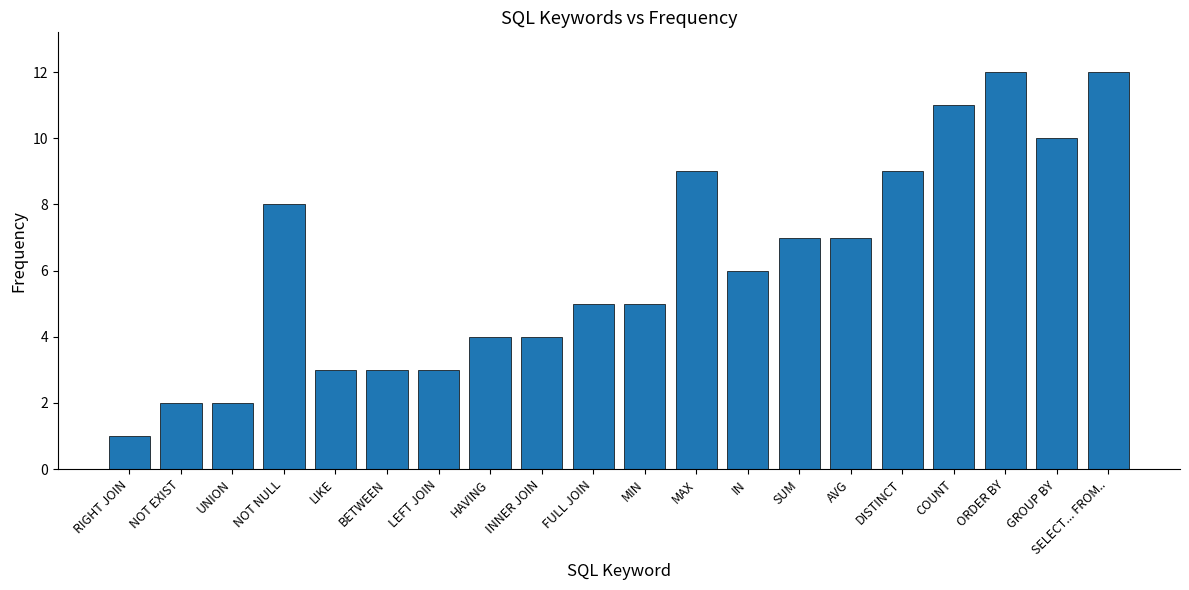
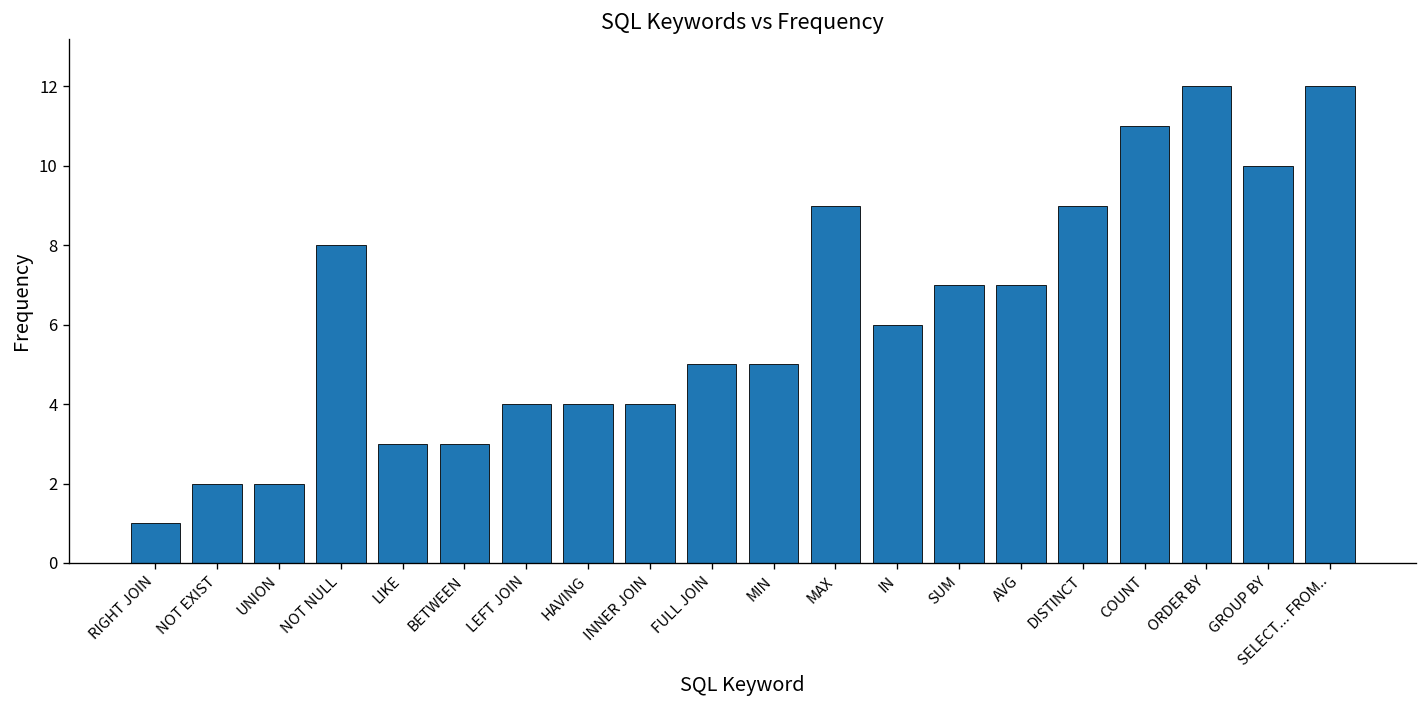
  {
    "RIGHT JOIN": 1,
    "NOT EXIST": 2,
    "UNION": 2,
    "NOT NULL": 8,
    "LIKE": 3,
    "BETWEEN": 3,
-   "LEFT JOIN": 3,
+   "LEFT JOIN": 4,
    "HAVING": 4,
    "INNER JOIN": 4,
    "FULL JOIN": 5,
    "MIN": 5,
    "MAX": 9,
    "IN": 6,
    "SUM": 7,
    "AVG": 7,
    "DISTINCT": 9,
    "COUNT": 11,
    "ORDER BY": 12,
    "GROUP BY": 10,
    "SELECT... FROM..": 12
  }
